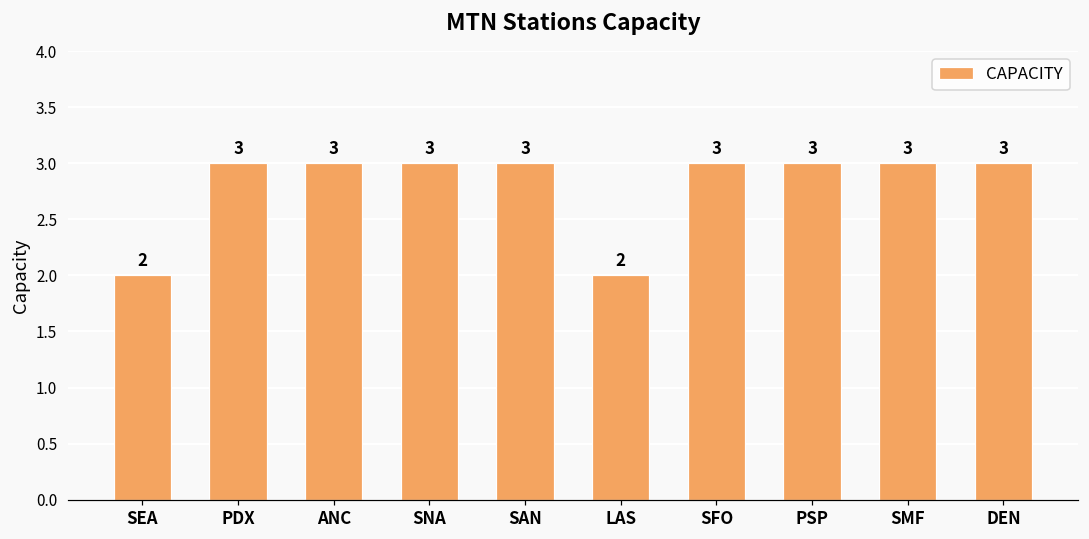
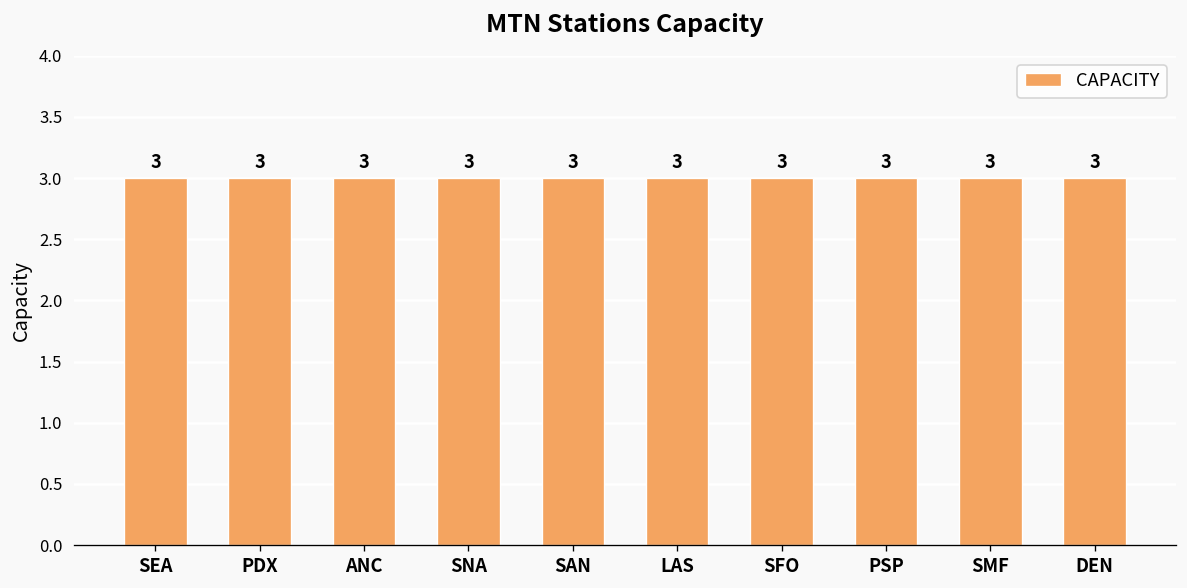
  {
-   "SEA": 2,
+   "SEA": 3,
    "PDX": 3,
    "ANC": 3,
    "SNA": 3,
    "SAN": 3,
-   "LAS": 2,
+   "LAS": 3,
    "SFO": 3,
    "PSP": 3,
    "SMF": 3,
    "DEN": 3
  }
